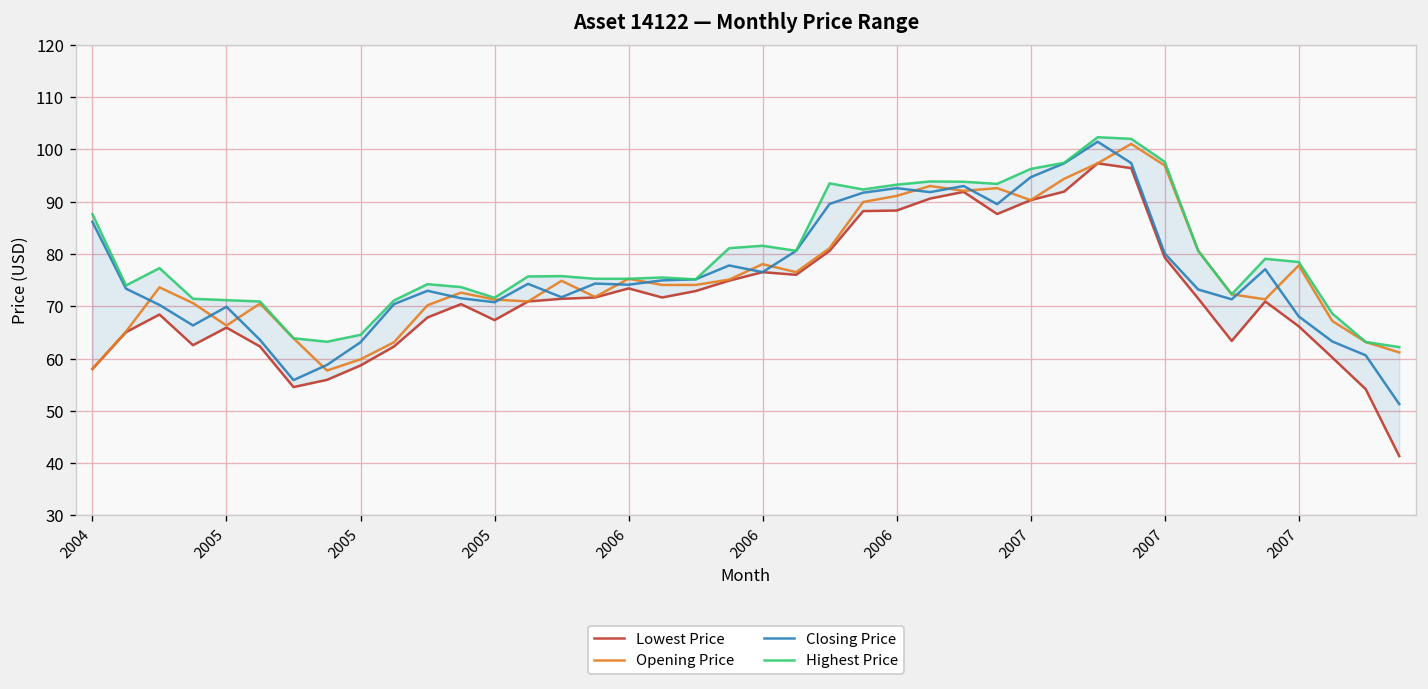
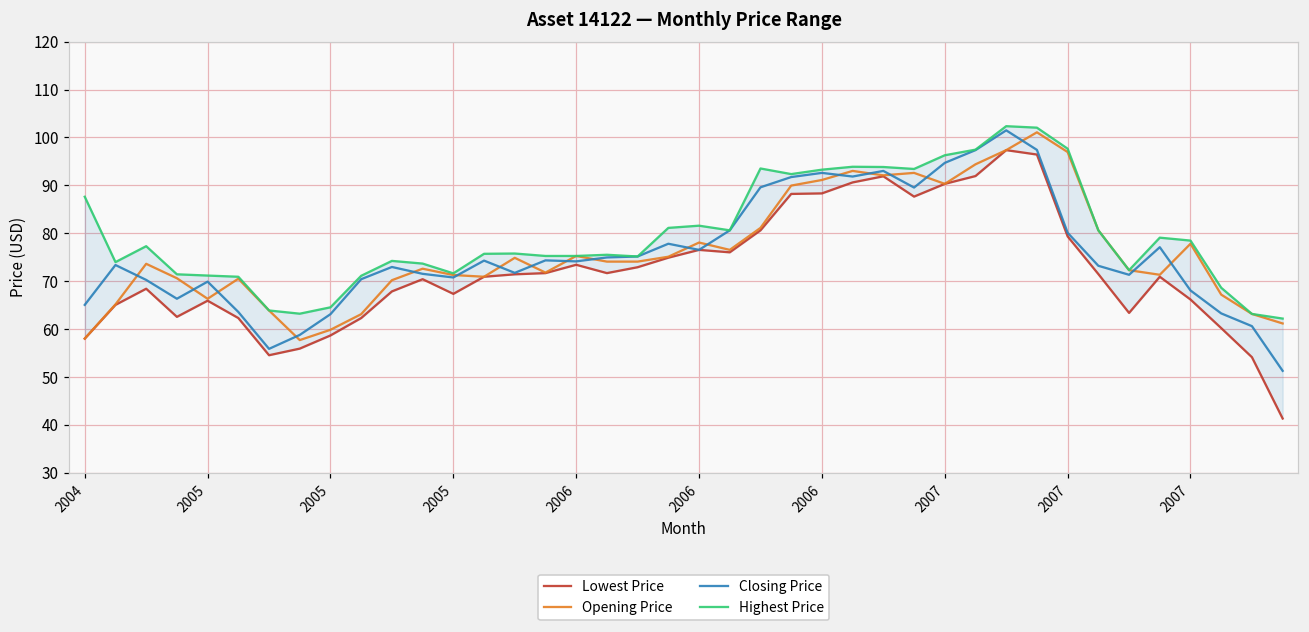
  {
    "Closing Price": {
-     "2004": 86
+     "2004": 65
    },
    "Highest Price": {
      "2004": 88
    }
  }
